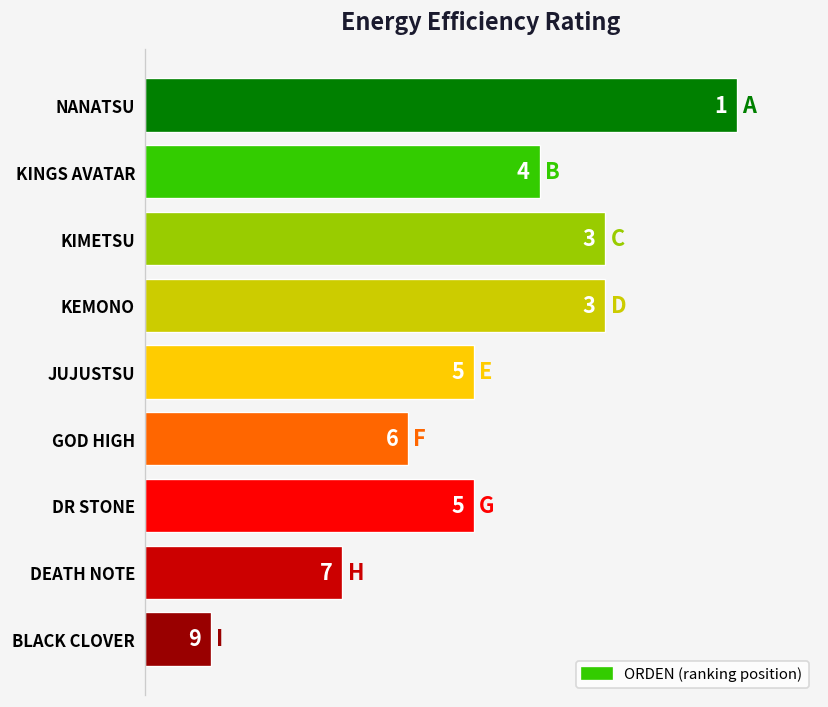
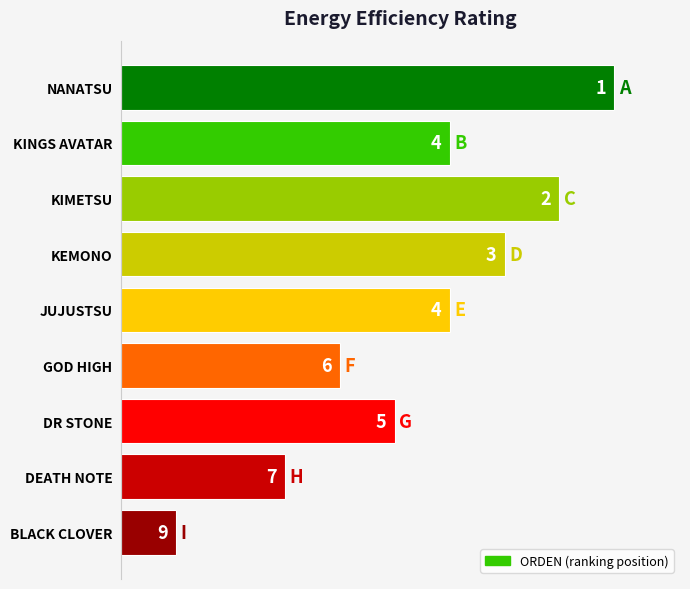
  {
-   "KIMETSU": 3,
-   "JUJUSTSU": 5,
+   "KIMETSU": 2,
+   "JUJUSTSU": 4,
    "DR STONE": 5
  }
